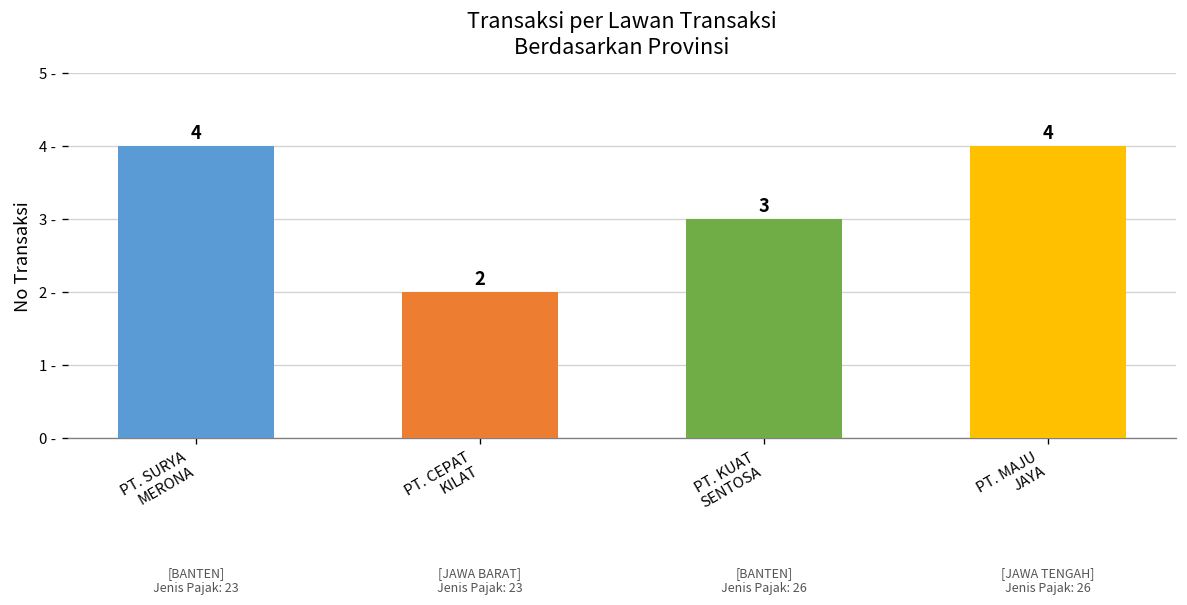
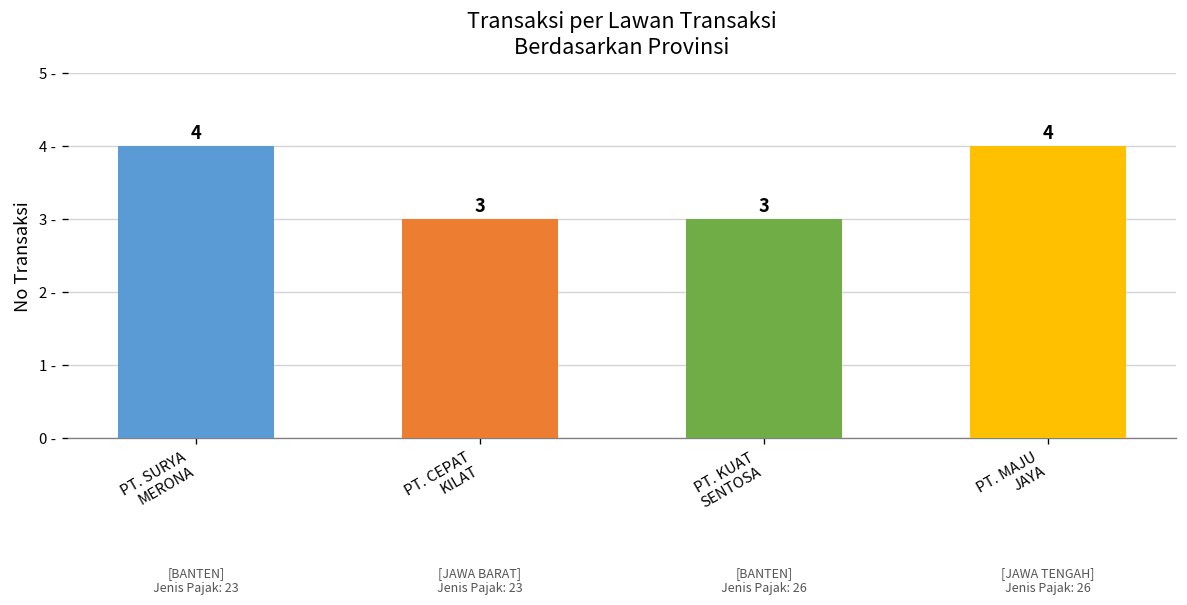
  {
    "PT. SURYA MERONA": 4,
-   "PT. CEPAT KILAT": 2,
+   "PT. CEPAT KILAT": 3,
    "PT. KUAT SENTOSA": 3,
    "PT. MAJU JAYA": 4
  }
